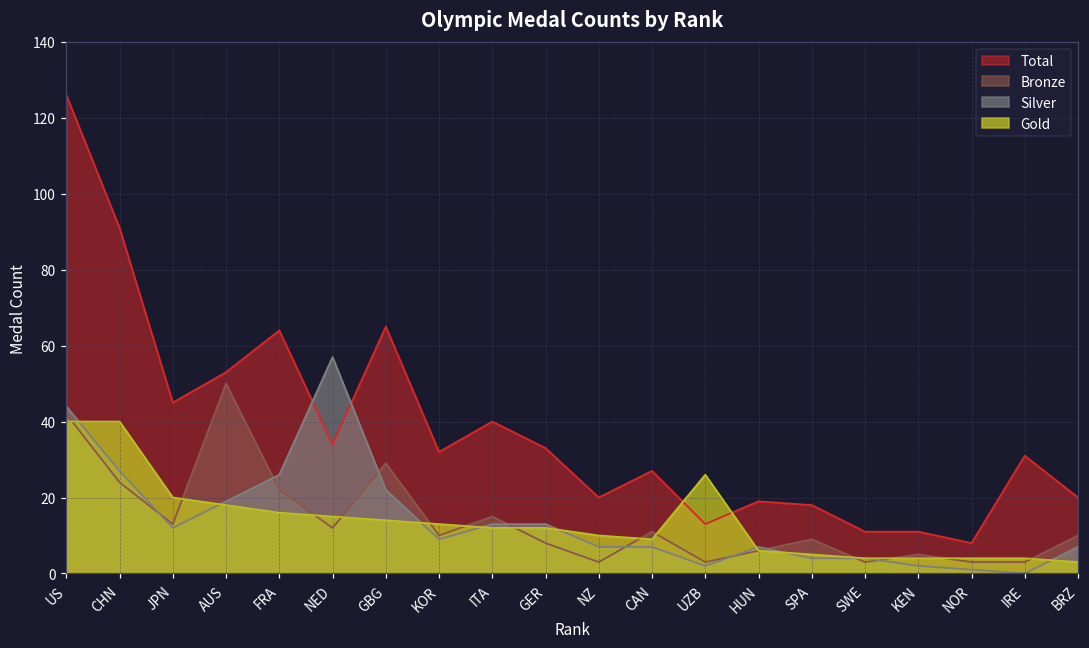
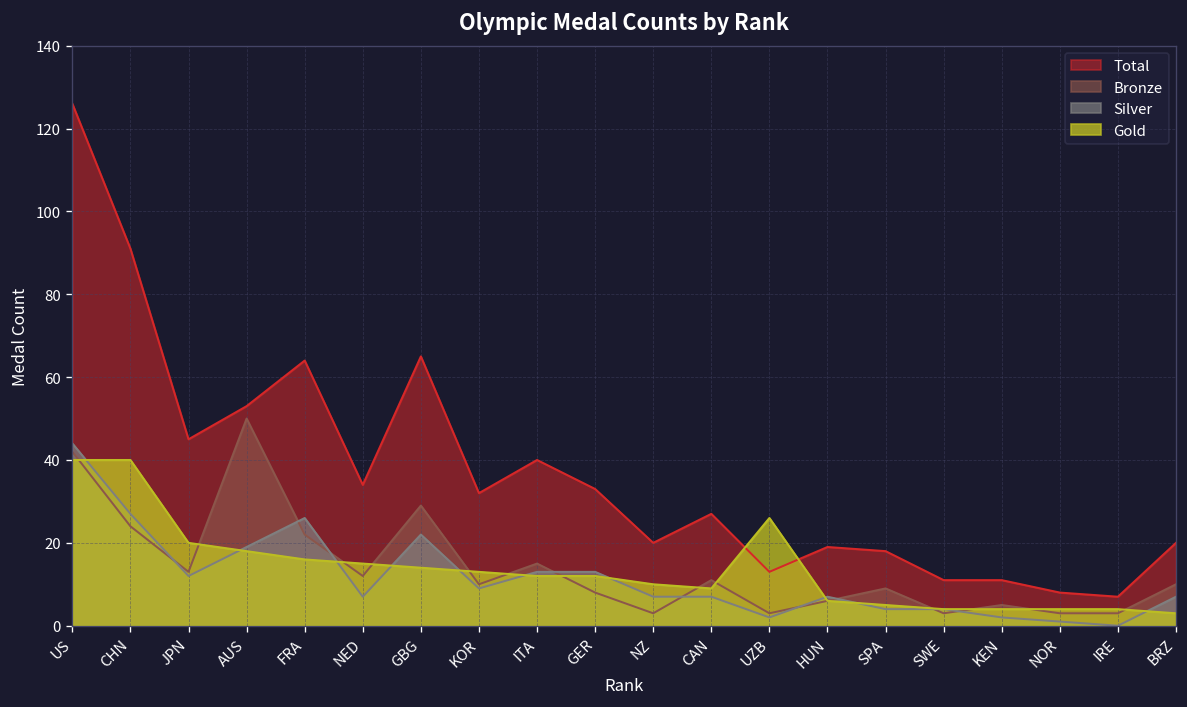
  {
    "Total": {
      "US": 126,
      "CHN": 91,
      "JPN": 45,
      "AUS": 53,
      "FRA": 64,
      "NED": 34,
      "GBG": 65,
      "KOR": 32,
      "ITA": 40,
      "GER": 33,
      "NZ": 20,
      "CAN": 27,
      "UZB": 13,
      "HUN": 19,
      "SPA": 18,
      "SWE": 11,
      "KEN": 11,
      "NOR": 8,
-     "IRE": 31,
+     "IRE": 7,
      "BRZ": 20
    },
    "Bronze": {
      "US": 42,
      "CHN": 24,
      "JPN": 13,
      "AUS": 50,
      "FRA": 22,
      "NED": 12,
      "GBG": 29,
      "KOR": 10,
      "ITA": 15,
      "GER": 8,
      "NZ": 3,
      "CAN": 11,
      "UZB": 3,
      "SPA": 9,
      "SWE": 3,
      "KEN": 5,
      "NOR": 3,
      "IRE": 3,
      "BRZ": 10
    },
    "Silver": {
      "US": 44,
      "CHN": 27,
      "JPN": 12,
      "AUS": 19,
      "FRA": 26,
-     "NED": 57,
+     "NED": 7,
      "GBG": 22,
      "KOR": 9,
      "ITA": 13,
      "GER": 13,
      "NZ": 7,
      "CAN": 7,
      "UZB": 2,
      "HUN": 7,
      "SPA": 4,
      "KEN": 2,
      "NOR": 1,
      "IRE": 0,
      "BRZ": 7
    },
    "Gold": {
      "US": 40,
      "CHN": 40,
      "JPN": 20,
      "AUS": 18,
      "FRA": 16,
      "NED": 15,
      "GBG": 14,
      "KOR": 13,
      "ITA": 12,
      "GER": 12,
      "NZ": 10,
      "CAN": 9,
      "UZB": 26,
      "SPA": 5,
      "KEN": 4,
      "NOR": 4,
      "IRE": 4,
      "BRZ": 3
    }
  }
